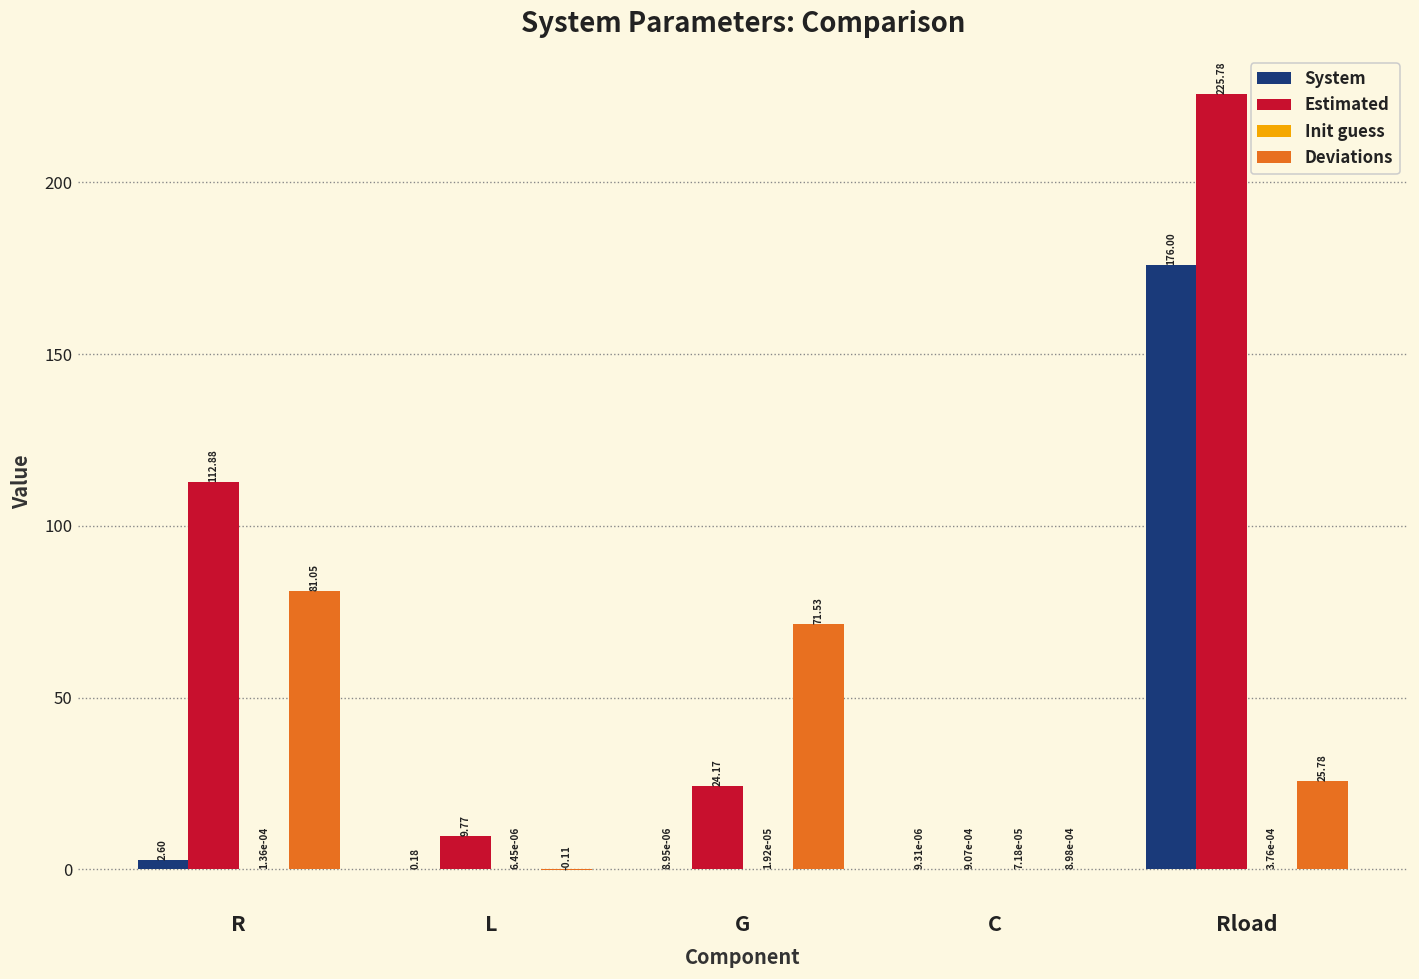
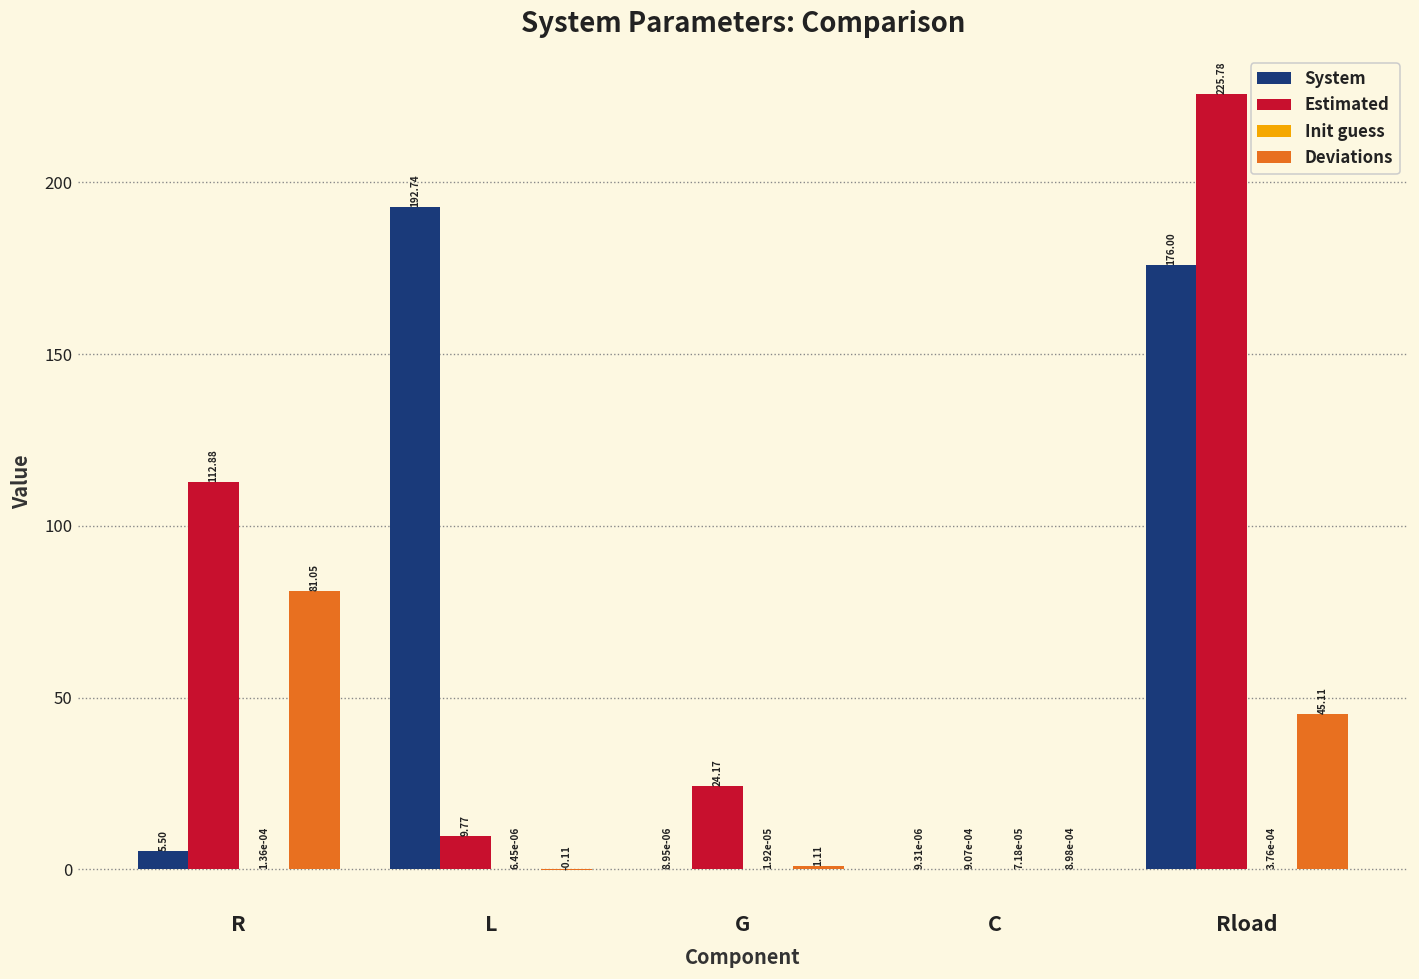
  {
    "System": {
-     "R": "2.60",
-     "L": "0.18",
+     "R": "5.50",
+     "L": "192.74",
      "G": "8.95e-06",
      "C": "9.31e-06",
      "Rload": "176.00"
    },
    "Estimated": {
      "R": "112.88",
      "L": "9.77",
      "G": "24.17",
      "C": "9.07e-04",
      "Rload": "225.78"
    },
    "Init guess": {
      "R": "1.36e-04",
      "L": "6.45e-06",
      "G": "1.92e-05",
      "C": "7.18e-05",
      "Rload": "3.76e-04"
    },
    "Deviations": {
      "R": "81.05",
      "L": "-0.11",
-     "G": "71.53",
+     "G": "1.11",
      "C": "8.98e-04",
-     "Rload": "25.78"
+     "Rload": "45.11"
    }
  }
